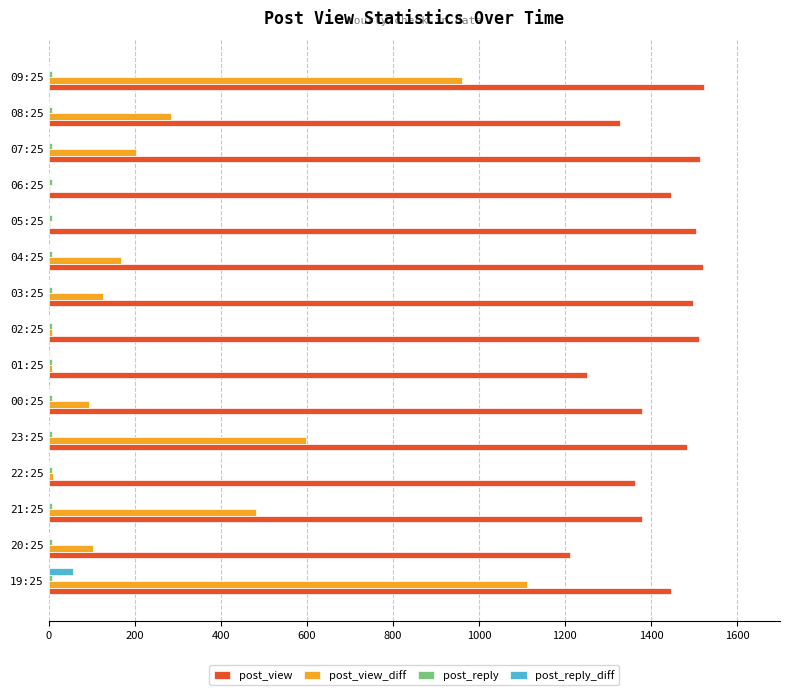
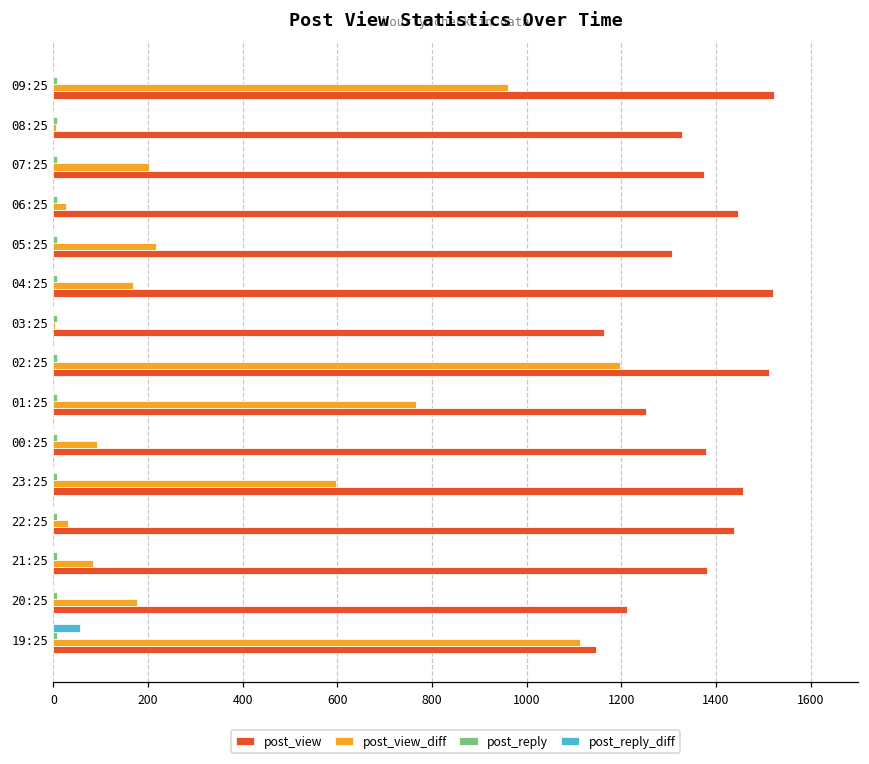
  {
    "post_view": {
      "09:25": 1520,
      "08:25": 1330,
-     "07:25": 1510,
+     "07:25": 1370,
      "06:25": 1450,
-     "05:25": 1500,
+     "05:25": 1310,
      "04:25": 1520,
-     "03:25": 1500,
+     "03:25": 1160,
      "02:25": 1510,
      "01:25": 1250,
      "00:25": 1380,
-     "23:25": 1480,
-     "22:25": 1360,
+     "23:25": 1460,
+     "22:25": 1440,
      "21:25": 1380,
      "20:25": 1210,
-     "19:25": 1450
+     "19:25": 1150
    },
    "post_view_diff": {
      "09:25": 960,
-     "08:25": 290,
+     "08:25": 10,
      "07:25": 200,
-     "06:25": 0,
-     "05:25": 0,
+     "06:25": 30,
+     "05:25": 220,
      "04:25": 170,
-     "03:25": 130,
-     "02:25": 10,
-     "01:25": 10,
+     "03:25": 0,
+     "02:25": 1200,
+     "01:25": 770,
      "00:25": 90,
      "23:25": 600,
-     "22:25": 10,
-     "21:25": 480,
-     "20:25": 100,
+     "22:25": 30,
+     "21:25": 80,
+     "20:25": 180,
      "19:25": 1110
    },
    "post_reply": {
      "09:25": 10,
      "08:25": 10,
      "07:25": 10,
      "06:25": 10,
      "05:25": 10,
      "04:25": 10,
      "03:25": 10,
      "02:25": 10,
      "01:25": 10,
      "00:25": 10,
      "23:25": 10,
      "22:25": 10,
      "21:25": 10,
      "20:25": 10,
      "19:25": 10
    },
    "post_reply_diff": {
      "09:25": 0,
      "08:25": 0,
      "07:25": 0,
      "06:25": 0,
      "05:25": 0,
      "04:25": 0,
      "03:25": 0,
      "02:25": 0,
      "01:25": 0,
      "00:25": 0,
      "23:25": 0,
      "22:25": 0,
      "21:25": 0,
      "20:25": 0,
      "19:25": 60
    }
  }
